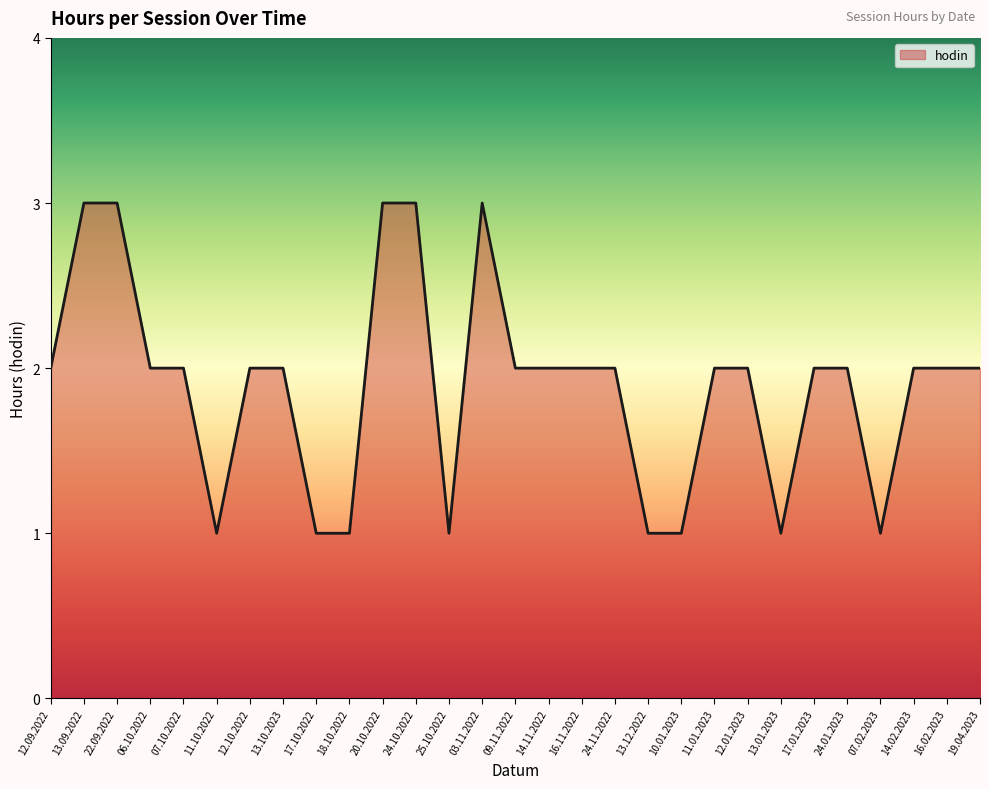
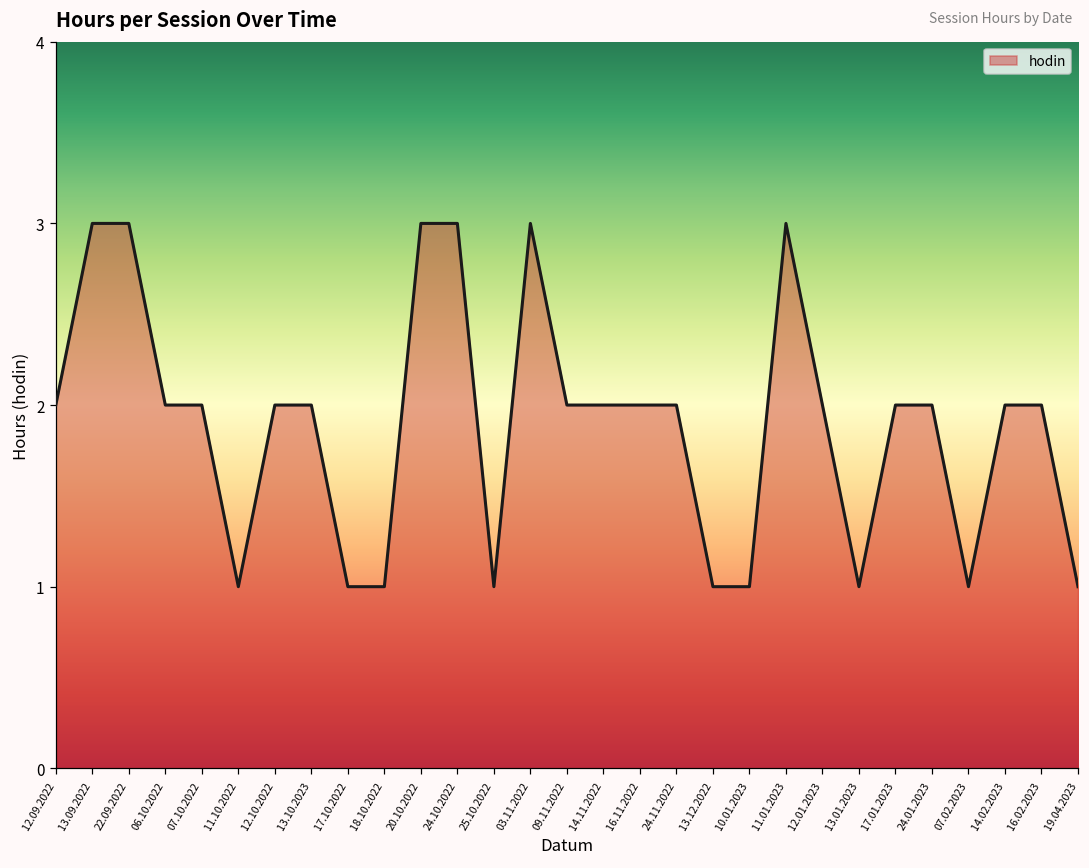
  {
    "12.09.2022": 2,
    "13.09.2022": 3,
    "22.09.2022": 3,
    "06.10.2022": 2,
    "07.10.2022": 2,
    "11.10.2022": 1,
    "12.10.2022": 2,
    "13.10.2023": 2,
    "17.10.2022": 1,
    "18.10.2022": 1,
    "20.10.2022": 3,
    "24.10.2022": 3,
    "25.10.2022": 1,
    "03.11.2022": 3,
    "09.11.2022": 2,
    "14.11.2022": 2,
    "16.11.2022": 2,
    "24.11.2022": 2,
    "13.12.2022": 1,
    "10.01.2023": 1,
-   "11.01.2023": 2,
+   "11.01.2023": 3,
    "12.01.2023": 2,
    "13.01.2023": 1,
    "17.01.2023": 2,
    "24.01.2023": 2,
    "07.02.2023": 1,
    "14.02.2023": 2,
    "16.02.2023": 2,
-   "19.04.2023": 2
+   "19.04.2023": 1
  }
